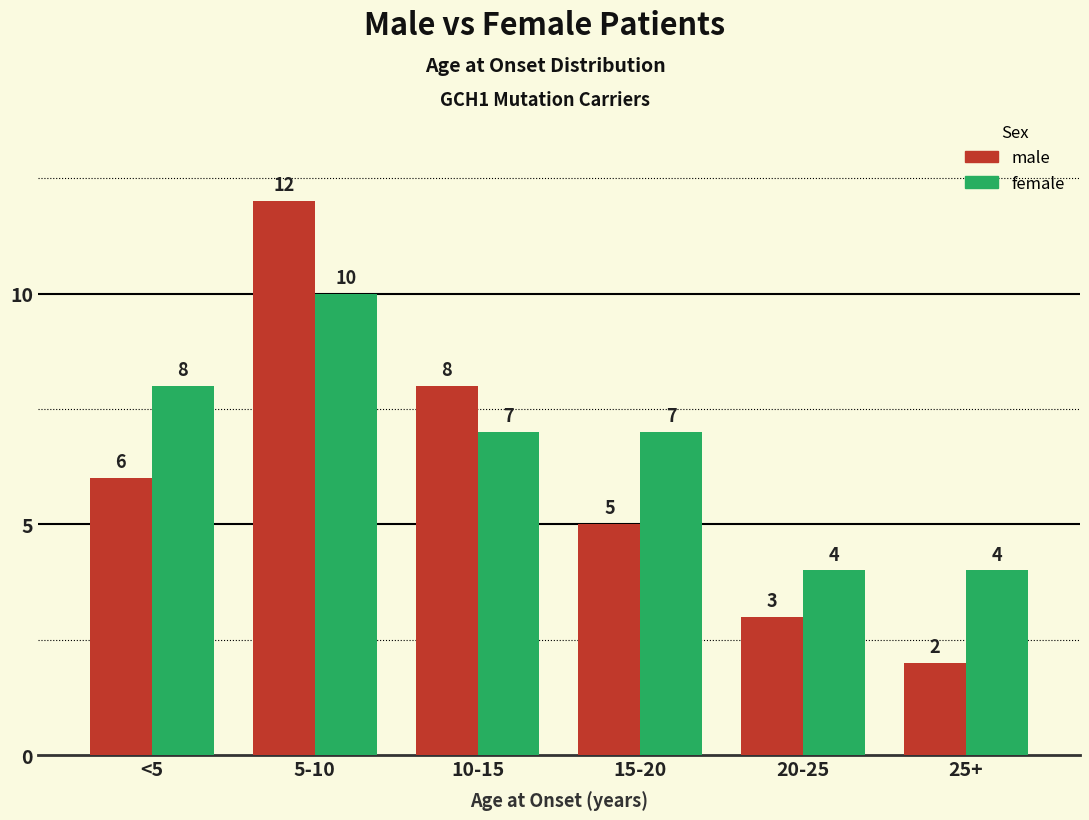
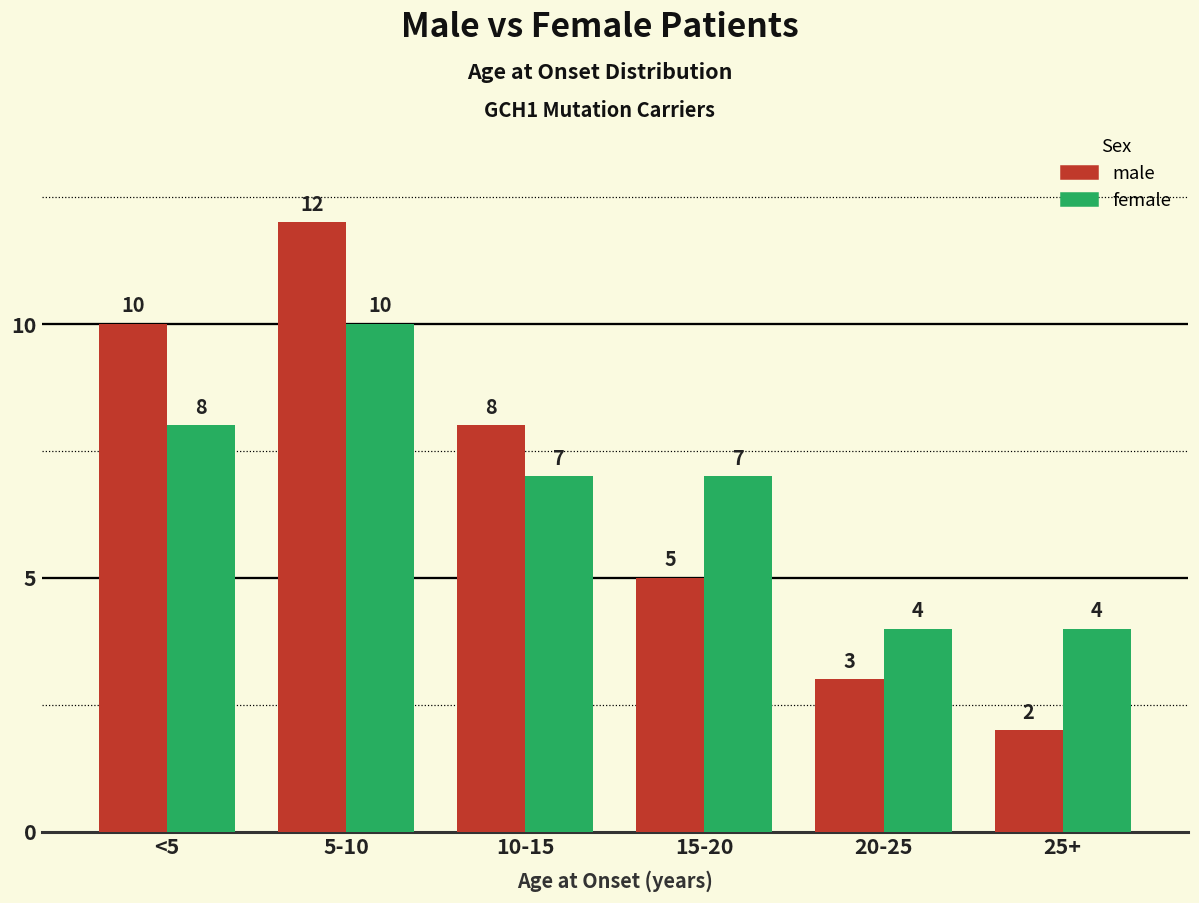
  {
    "male": {
-     "<5": 6,
+     "<5": 10,
      "5-10": 12,
      "10-15": 8,
      "15-20": 5,
      "20-25": 3,
      "25+": 2
    },
    "female": {
      "<5": 8,
      "5-10": 10,
      "10-15": 7,
      "15-20": 7,
      "20-25": 4,
      "25+": 4
    }
  }
